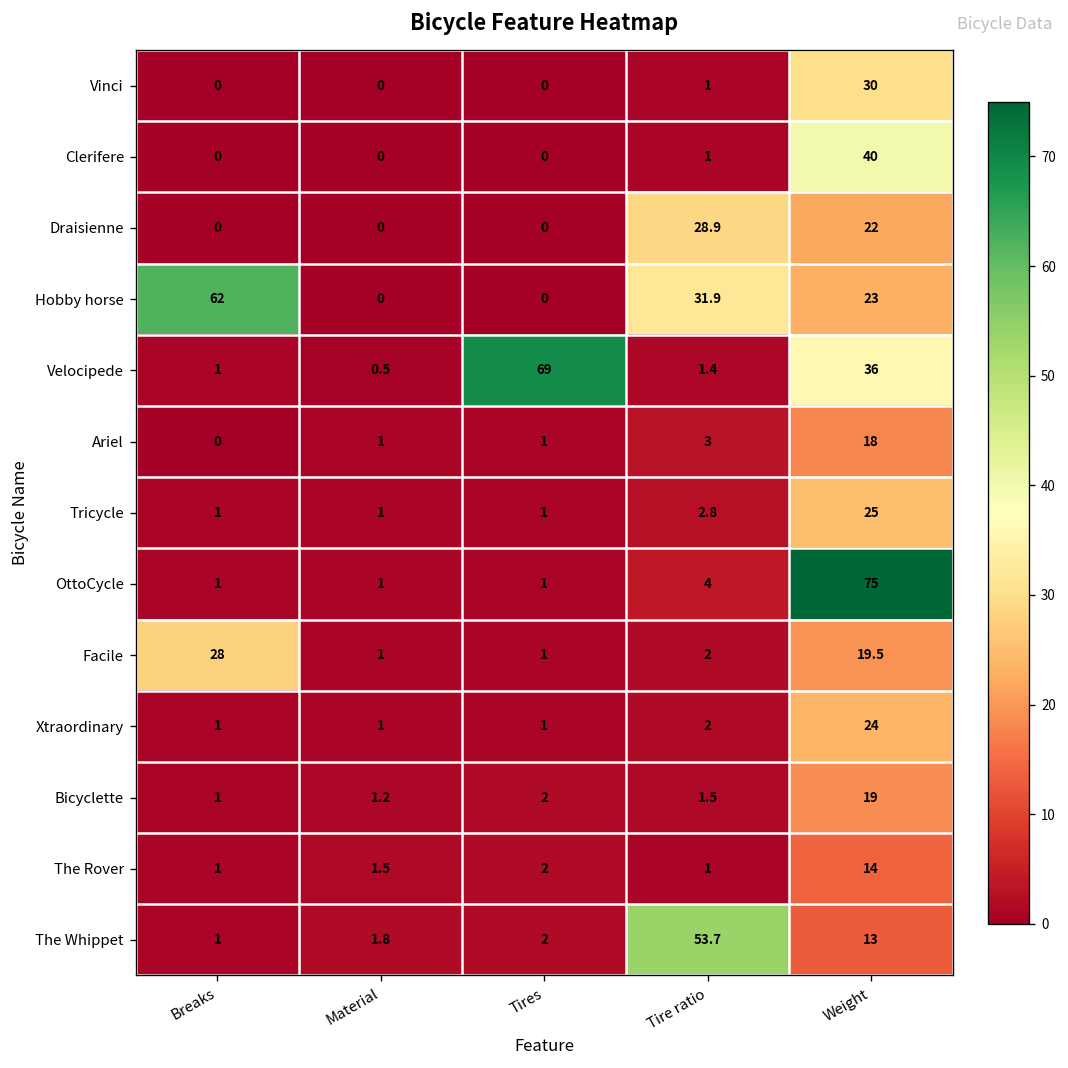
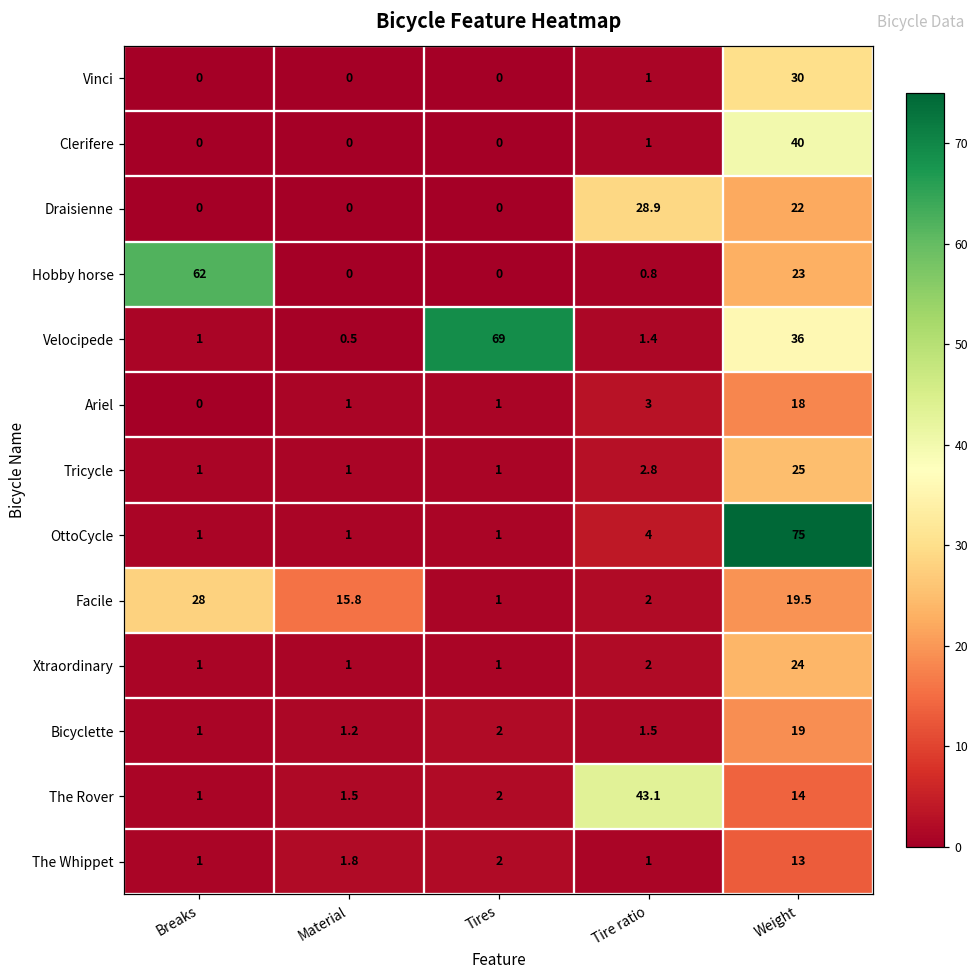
  {
    "Vinci": {
      "Breaks": 0,
      "Material": 0,
      "Tires": 0,
      "Tire ratio": 1,
      "Weight": 30
    },
    "Clerifere": {
      "Breaks": 0,
      "Material": 0,
      "Tires": 0,
      "Tire ratio": 1,
      "Weight": 40
    },
    "Draisienne": {
      "Breaks": 0,
      "Material": 0,
      "Tires": 0,
      "Tire ratio": 28.9,
      "Weight": 22
    },
    "Hobby horse": {
      "Breaks": 62,
      "Material": 0,
      "Tires": 0,
-     "Tire ratio": 31.9,
+     "Tire ratio": 0.8,
      "Weight": 23
    },
    "Velocipede": {
      "Breaks": 1,
      "Material": 0.5,
      "Tires": 69,
      "Tire ratio": 1.4,
      "Weight": 36
    },
    "Ariel": {
      "Breaks": 0,
      "Material": 1,
      "Tires": 1,
      "Tire ratio": 3,
      "Weight": 18
    },
    "Tricycle": {
      "Breaks": 1,
      "Material": 1,
      "Tires": 1,
      "Tire ratio": 2.8,
      "Weight": 25
    },
    "OttoCycle": {
      "Breaks": 1,
      "Material": 1,
      "Tires": 1,
      "Tire ratio": 4,
      "Weight": 75
    },
    "Facile": {
      "Breaks": 28,
-     "Material": 1,
+     "Material": 15.8,
      "Tires": 1,
      "Tire ratio": 2,
      "Weight": 19.5
    },
    "Xtraordinary": {
      "Breaks": 1,
      "Material": 1,
      "Tires": 1,
      "Tire ratio": 2,
      "Weight": 24
    },
    "Bicyclette": {
      "Breaks": 1,
      "Material": 1.2,
      "Tires": 2,
      "Tire ratio": 1.5,
      "Weight": 19
    },
    "The Rover": {
      "Breaks": 1,
      "Material": 1.5,
      "Tires": 2,
-     "Tire ratio": 1,
+     "Tire ratio": 43.1,
      "Weight": 14
    },
    "The Whippet": {
      "Breaks": 1,
      "Material": 1.8,
      "Tires": 2,
-     "Tire ratio": 53.7,
+     "Tire ratio": 1,
      "Weight": 13
    }
  }
